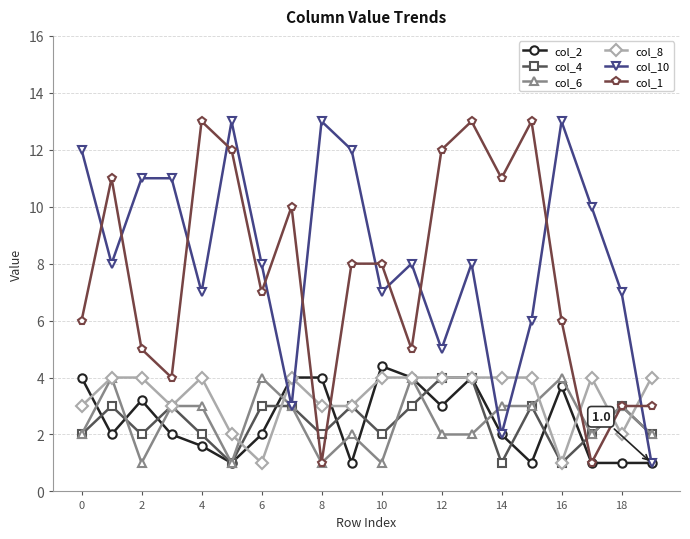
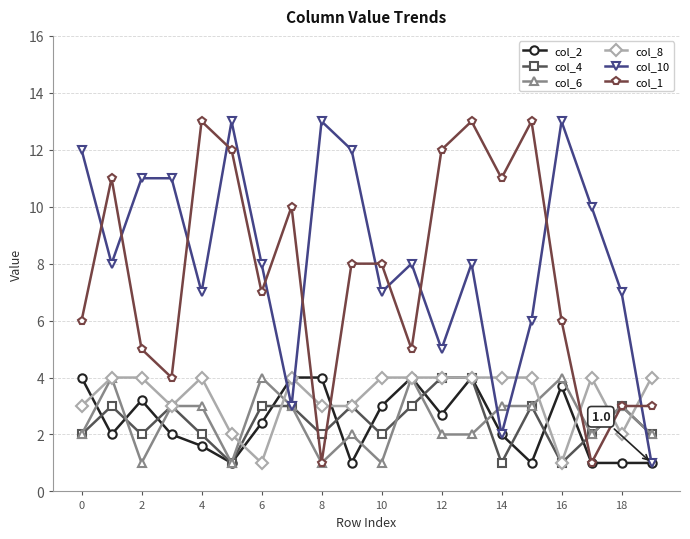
  {
    "col_2": {
      "0": 4.0,
      "2": 3.2,
      "4": 1.6,
-     "6": 2.0,
+     "6": 2.4,
      "8": 4.0,
-     "10": 4.4,
-     "12": 3.0,
+     "10": 3.0,
+     "12": 2.7,
      "16": 3.7
    }
  }
